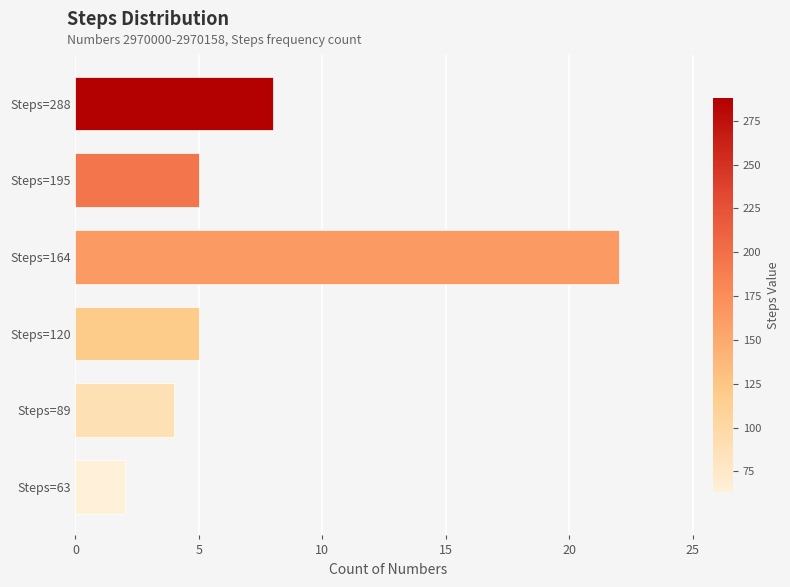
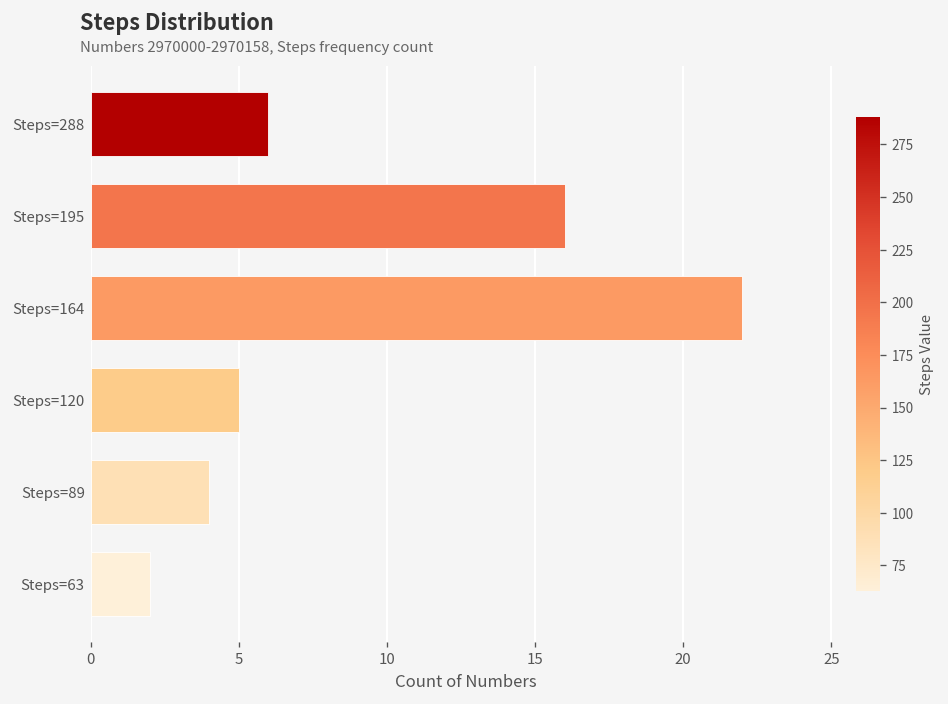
  {
-   "Steps=288": 8,
-   "Steps=195": 5,
+   "Steps=288": 6,
+   "Steps=195": 16,
    "Steps=164": 22,
    "Steps=120": 5,
    "Steps=89": 4,
    "Steps=63": 2
  }
